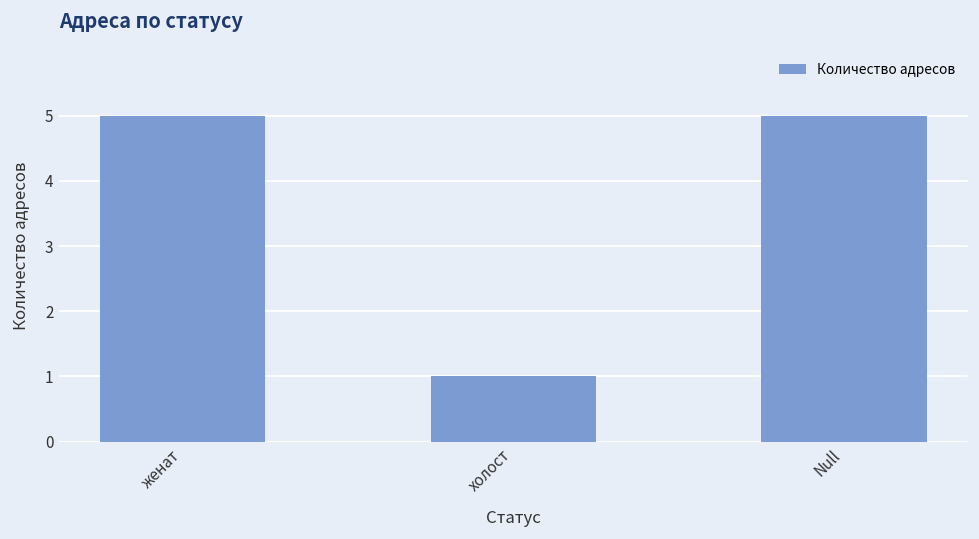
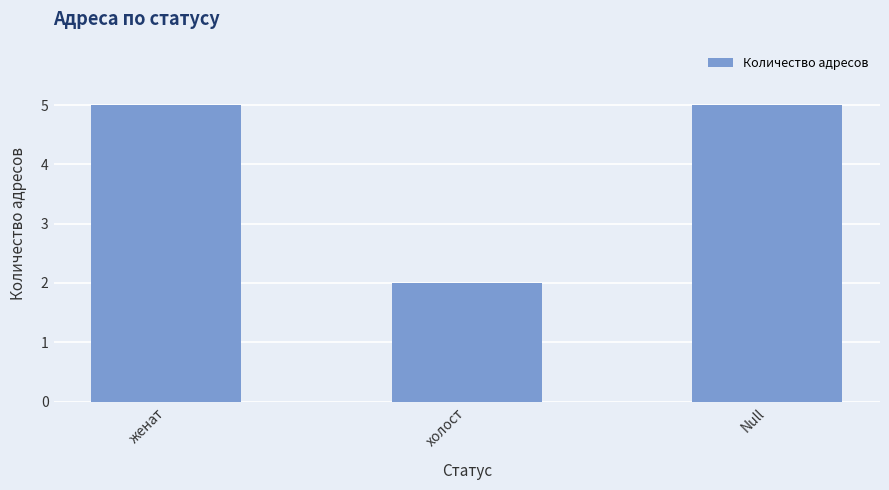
  {
    "женат": 5,
-   "холост": 1,
+   "холост": 2,
    "Null": 5
  }
